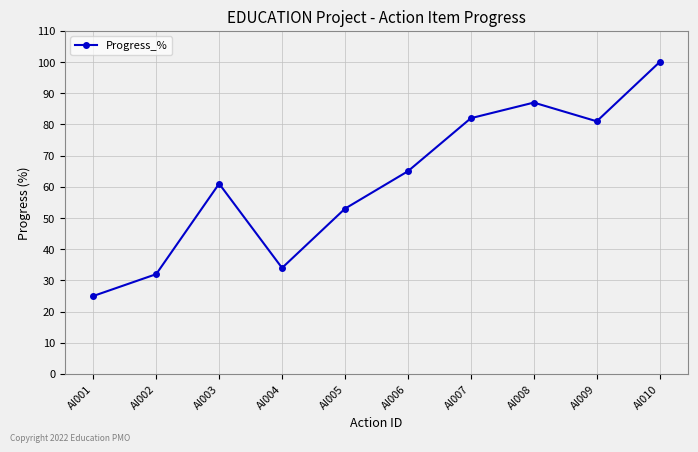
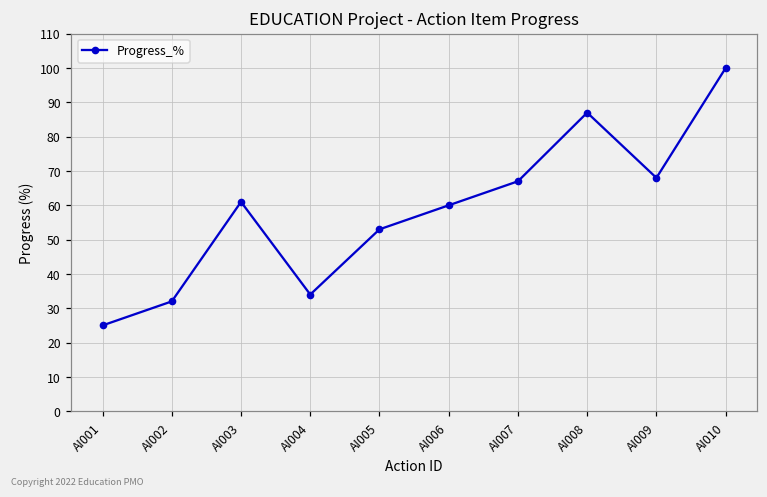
  {
    "AI001": 25,
    "AI002": 32,
    "AI003": 61,
    "AI004": 34,
    "AI005": 53,
-   "AI006": 65,
-   "AI007": 82,
+   "AI006": 60,
+   "AI007": 67,
    "AI008": 87,
-   "AI009": 81,
+   "AI009": 68,
    "AI010": 100
  }
